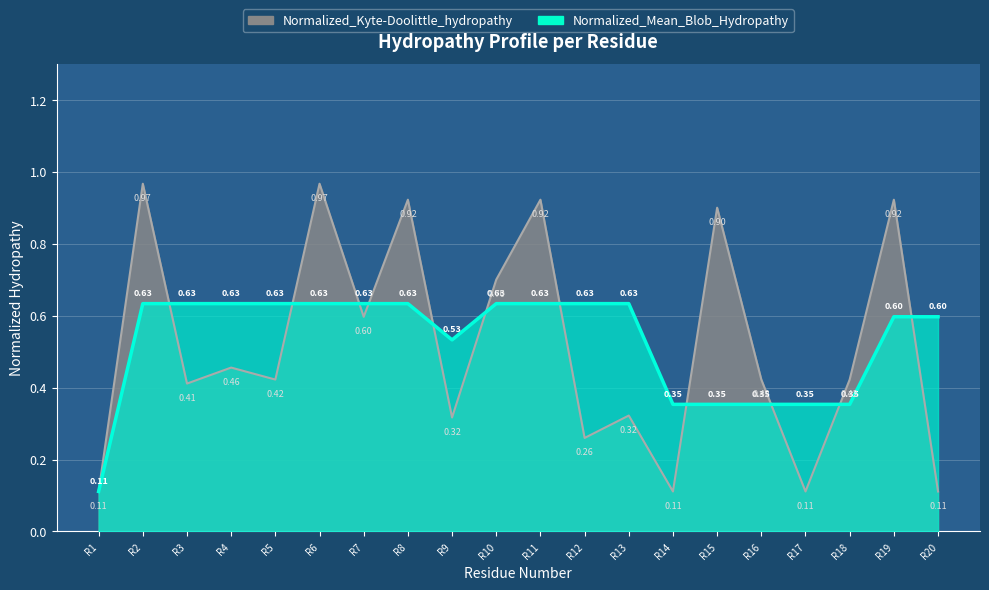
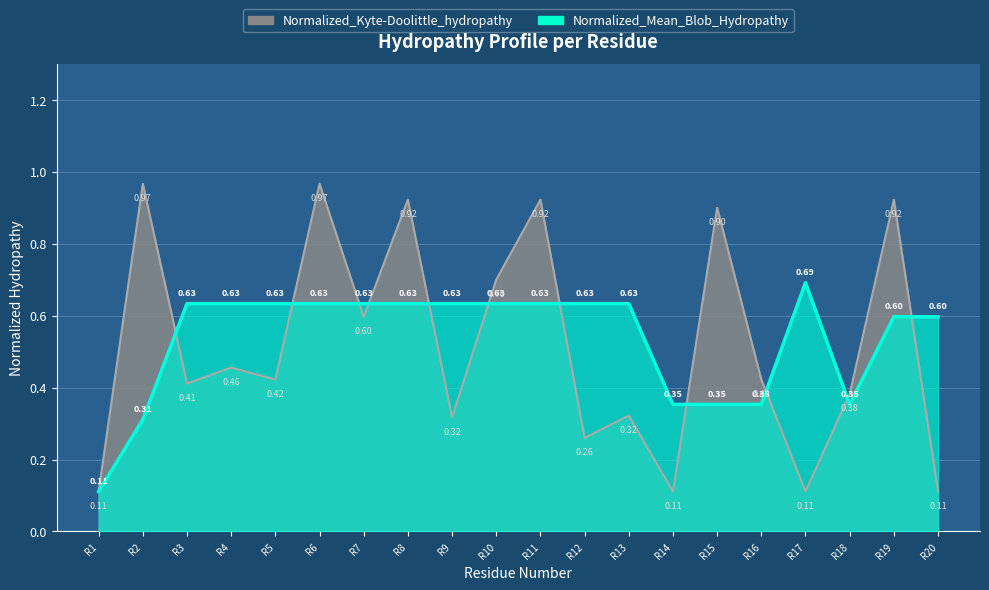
  {
    "Normalized_Kyte-Doolittle_hydropathy": {
      "R2": 0.97,
      "R3": 0.41,
      "R4": 0.46,
      "R5": 0.42,
      "R6": 0.97,
      "R7": 0.60,
      "R8": 0.92,
      "R9": 0.32,
      "R11": 0.92,
      "R12": 0.26,
      "R13": 0.32,
      "R14": 0.11,
      "R15": 0.90,
      "R17": 0.11,
-     "R18": 0.42,
+     "R18": 0.38,
      "R19": 0.92,
      "R20": 0.11
    },
    "Normalized_Mean_Blob_Hydropathy": {
-     "R2": 0.63,
+     "R2": 0.31,
      "R3": 0.63,
      "R4": 0.63,
      "R5": 0.63,
      "R6": 0.63,
      "R7": 0.63,
      "R8": 0.63,
-     "R9": 0.53,
+     "R9": 0.63,
      "R11": 0.63,
      "R12": 0.63,
      "R13": 0.63,
      "R14": 0.35,
      "R15": 0.35,
-     "R17": 0.35,
+     "R17": 0.69,
      "R19": 0.60,
      "R20": 0.60
    }
  }
